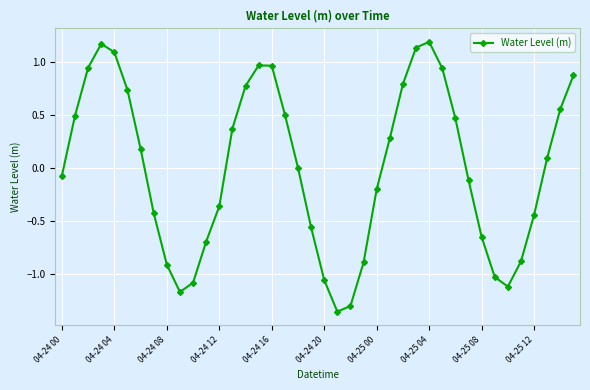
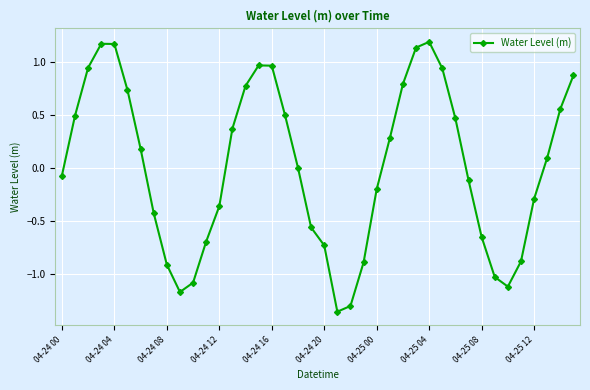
  {
    "04-24 00": -0.07,
-   "04-24 04": 1.09,
+   "04-24 04": 1.17,
    "04-24 08": -0.91,
    "04-24 12": -0.36,
    "04-24 16": 0.96,
-   "04-24 20": -1.06,
+   "04-24 20": -0.73,
    "04-25 00": -0.20,
    "04-25 04": 1.19,
    "04-25 08": -0.65,
-   "04-25 12": -0.44
+   "04-25 12": -0.29
  }
